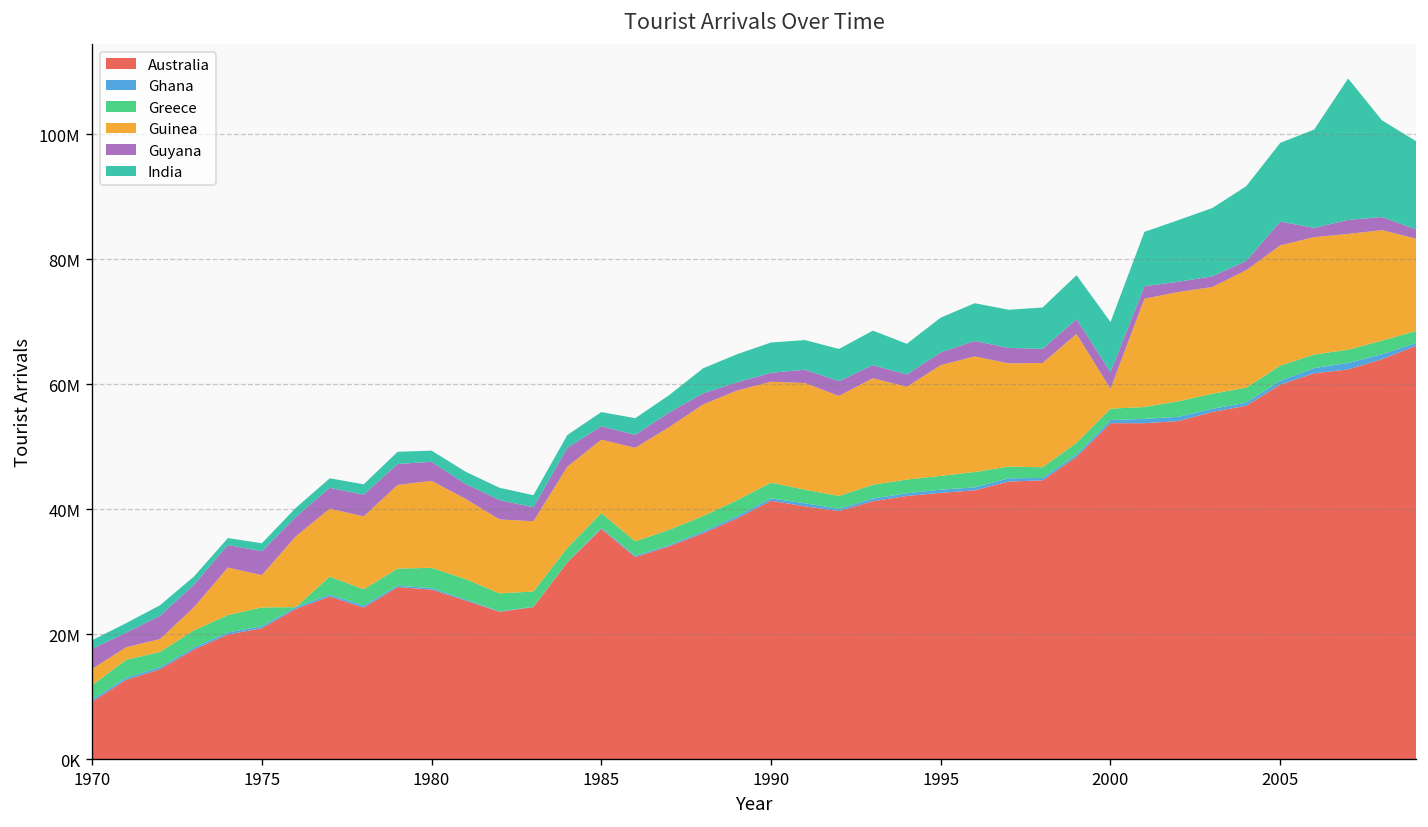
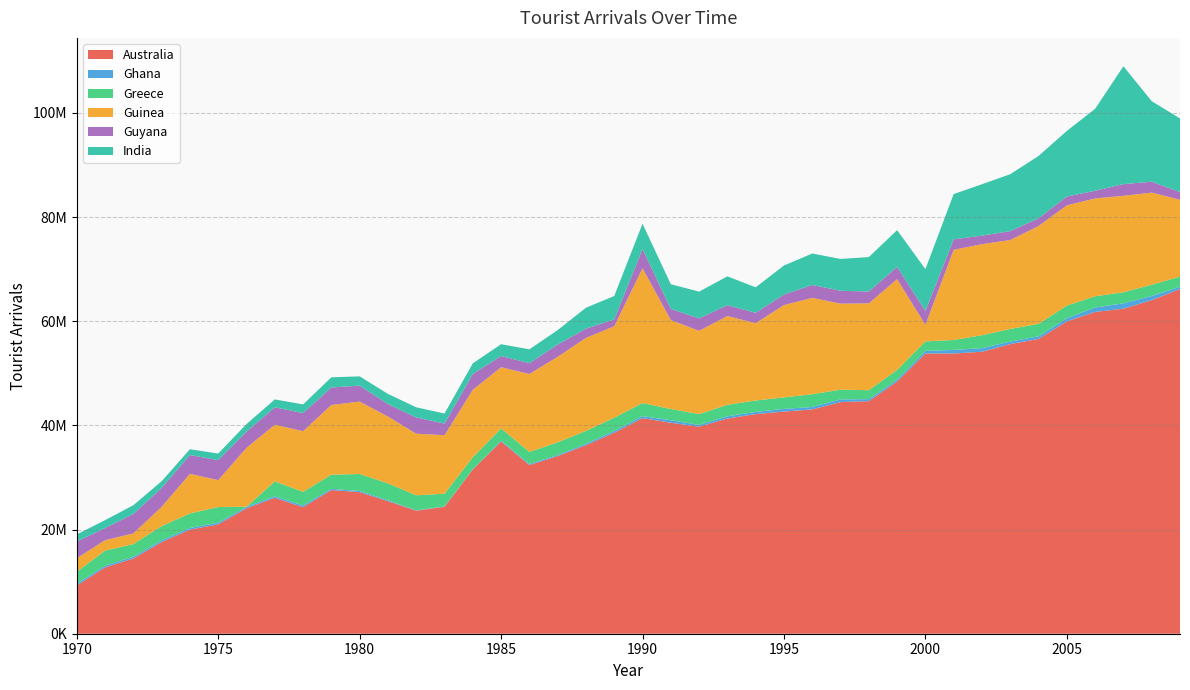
  {
    "Australia": {
      "1995": 43000000,
      "2000": 54000000,
      "2005": 60000000
    },
    "Ghana": {
      "1995": 1000000,
      "2000": 1000000,
      "2005": 1000000
    },
    "Guinea": {
      "1970": 3000000,
      "1975": 5000000,
      "1980": 14000000,
      "1985": 12000000,
-     "1990": 16000000,
+     "1990": 26000000,
      "1995": 18000000,
      "2000": 3000000,
      "2005": 19000000
    },
    "Guyana": {
      "1970": 3000000,
      "1975": 4000000,
      "1980": 3000000,
      "1985": 2000000,
-     "1990": 1000000,
+     "1990": 4000000,
      "1995": 2000000,
      "2000": 3000000,
-     "2005": 4000000
+     "2005": 2000000
    }
  }
